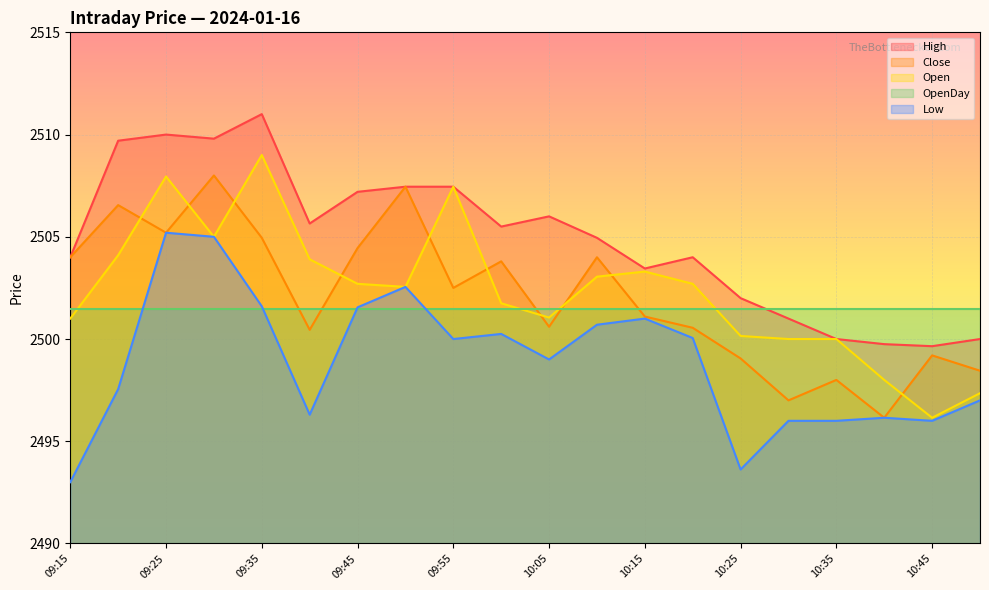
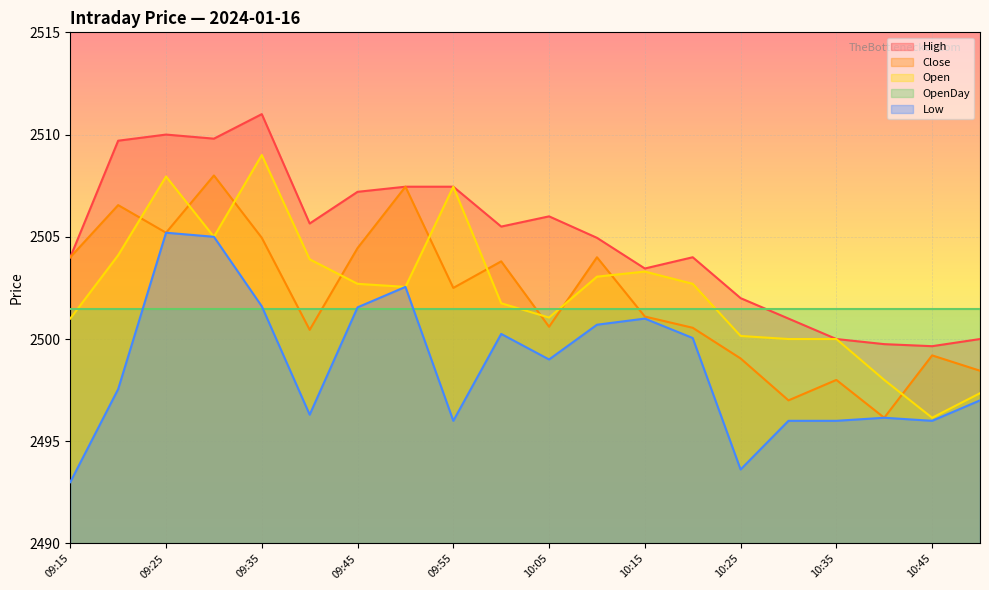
  {
    "OpenDay": {
      "09:15": 2501.5,
      "09:25": 2501.5,
      "09:35": 2501.5,
      "09:55": 2501.5,
      "10:05": 2501.5,
      "10:15": 2501.5,
      "10:25": 2501.5,
      "10:35": 2501.5,
      "10:45": 2501.5
    },
    "Low": {
      "09:15": 2493,
      "09:35": 2501.6,
-     "09:55": 2500,
+     "09:55": 2496,
      "10:05": 2499,
      "10:25": 2493.6,
      "10:35": 2496,
      "10:45": 2496
    }
  }
